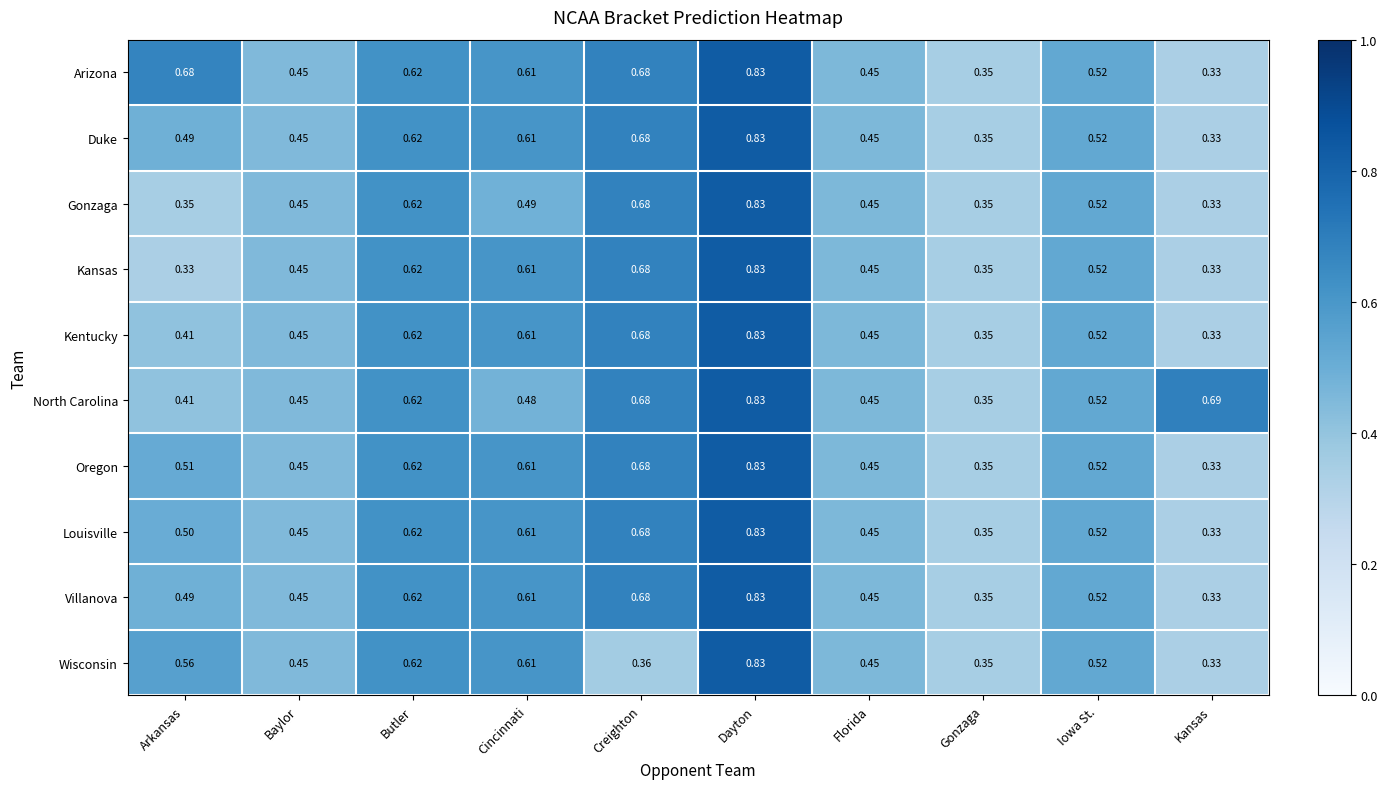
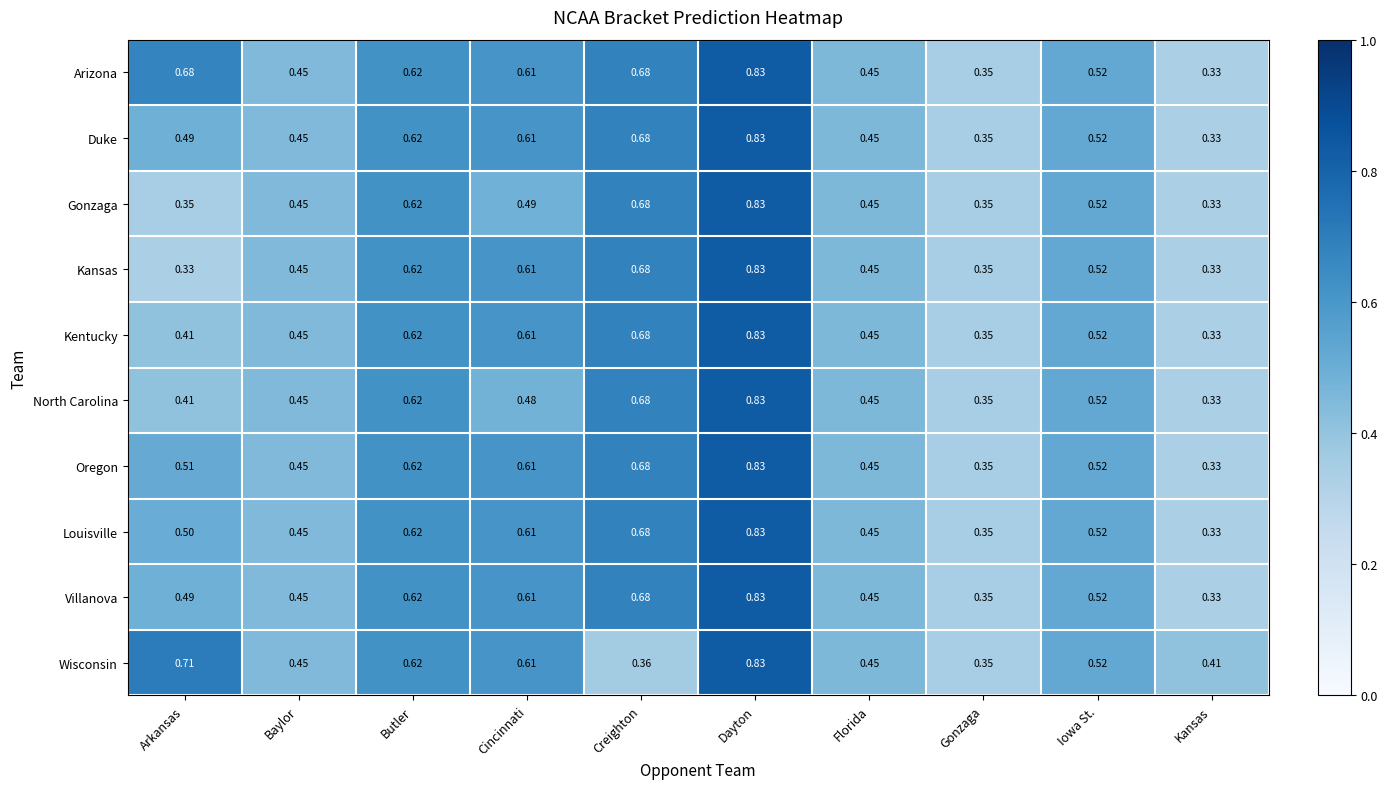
  {
    "Arizona": {
      "Arkansas": 0.68,
      "Baylor": 0.45,
      "Butler": 0.62,
      "Cincinnati": 0.61,
      "Creighton": 0.68,
      "Dayton": 0.83,
      "Florida": 0.45,
      "Gonzaga": 0.35,
      "Iowa St.": 0.52,
      "Kansas": 0.33
    },
    "Duke": {
      "Arkansas": 0.49,
      "Baylor": 0.45,
      "Butler": 0.62,
      "Cincinnati": 0.61,
      "Creighton": 0.68,
      "Dayton": 0.83,
      "Florida": 0.45,
      "Gonzaga": 0.35,
      "Iowa St.": 0.52,
      "Kansas": 0.33
    },
    "Gonzaga": {
      "Arkansas": 0.35,
      "Baylor": 0.45,
      "Butler": 0.62,
      "Cincinnati": 0.49,
      "Creighton": 0.68,
      "Dayton": 0.83,
      "Florida": 0.45,
      "Gonzaga": 0.35,
      "Iowa St.": 0.52,
      "Kansas": 0.33
    },
    "Kansas": {
      "Arkansas": 0.33,
      "Baylor": 0.45,
      "Butler": 0.62,
      "Cincinnati": 0.61,
      "Creighton": 0.68,
      "Dayton": 0.83,
      "Florida": 0.45,
      "Gonzaga": 0.35,
      "Iowa St.": 0.52,
      "Kansas": 0.33
    },
    "Kentucky": {
      "Arkansas": 0.41,
      "Baylor": 0.45,
      "Butler": 0.62,
      "Cincinnati": 0.61,
      "Creighton": 0.68,
      "Dayton": 0.83,
      "Florida": 0.45,
      "Gonzaga": 0.35,
      "Iowa St.": 0.52,
      "Kansas": 0.33
    },
    "North Carolina": {
      "Arkansas": 0.41,
      "Baylor": 0.45,
      "Butler": 0.62,
      "Cincinnati": 0.48,
      "Creighton": 0.68,
      "Dayton": 0.83,
      "Florida": 0.45,
      "Gonzaga": 0.35,
      "Iowa St.": 0.52,
-     "Kansas": 0.69
+     "Kansas": 0.33
    },
    "Oregon": {
      "Arkansas": 0.51,
      "Baylor": 0.45,
      "Butler": 0.62,
      "Cincinnati": 0.61,
      "Creighton": 0.68,
      "Dayton": 0.83,
      "Florida": 0.45,
      "Gonzaga": 0.35,
      "Iowa St.": 0.52,
      "Kansas": 0.33
    },
    "Louisville": {
      "Arkansas": 0.50,
      "Baylor": 0.45,
      "Butler": 0.62,
      "Cincinnati": 0.61,
      "Creighton": 0.68,
      "Dayton": 0.83,
      "Florida": 0.45,
      "Gonzaga": 0.35,
      "Iowa St.": 0.52,
      "Kansas": 0.33
    },
    "Villanova": {
      "Arkansas": 0.49,
      "Baylor": 0.45,
      "Butler": 0.62,
      "Cincinnati": 0.61,
      "Creighton": 0.68,
      "Dayton": 0.83,
      "Florida": 0.45,
      "Gonzaga": 0.35,
      "Iowa St.": 0.52,
      "Kansas": 0.33
    },
    "Wisconsin": {
-     "Arkansas": 0.56,
+     "Arkansas": 0.71,
      "Baylor": 0.45,
      "Butler": 0.62,
      "Cincinnati": 0.61,
      "Creighton": 0.36,
      "Dayton": 0.83,
      "Florida": 0.45,
      "Gonzaga": 0.35,
      "Iowa St.": 0.52,
-     "Kansas": 0.33
+     "Kansas": 0.41
    }
  }
